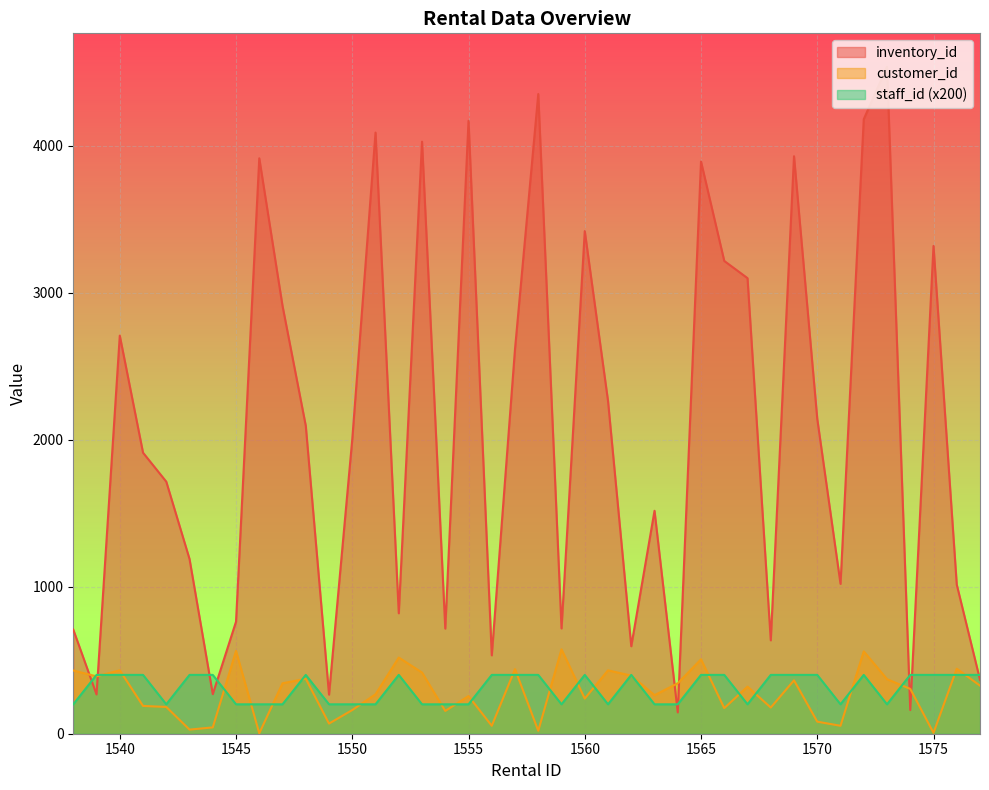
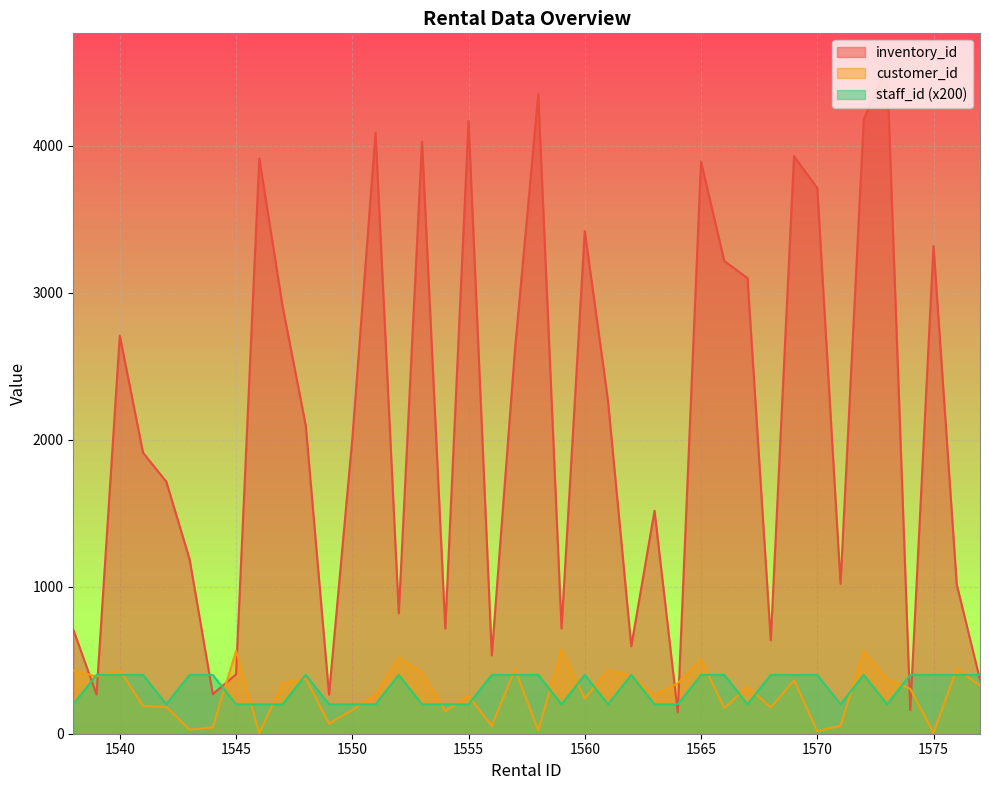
  {
    "inventory_id": {
      "1540": 2710,
-     "1545": 760,
+     "1545": 400,
      "1550": 2000,
      "1555": 4170,
      "1560": 3420,
      "1565": 3890,
-     "1570": 2140,
+     "1570": 3710,
      "1575": 3320
    },
    "customer_id": {
      "1540": 430,
      "1545": 560,
      "1550": 160,
      "1555": 260,
      "1560": 240,
      "1565": 510,
-     "1570": 80,
+     "1570": 20,
      "1575": 10
    },
    "staff_id (x200)": {
      "1540": 400,
      "1545": 200,
      "1550": 200,
      "1555": 200,
      "1560": 400,
      "1565": 400,
      "1570": 400,
      "1575": 400
    }
  }
